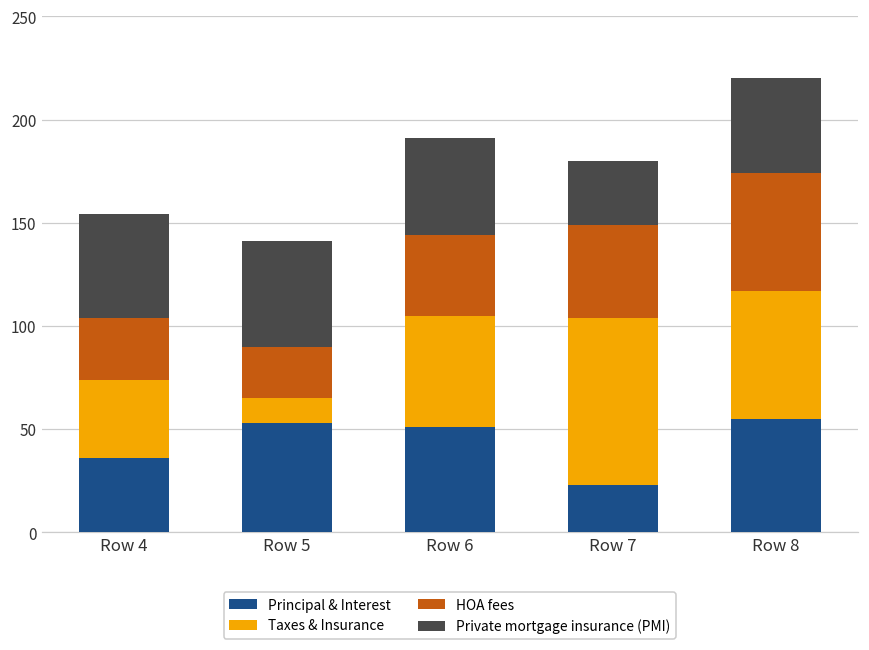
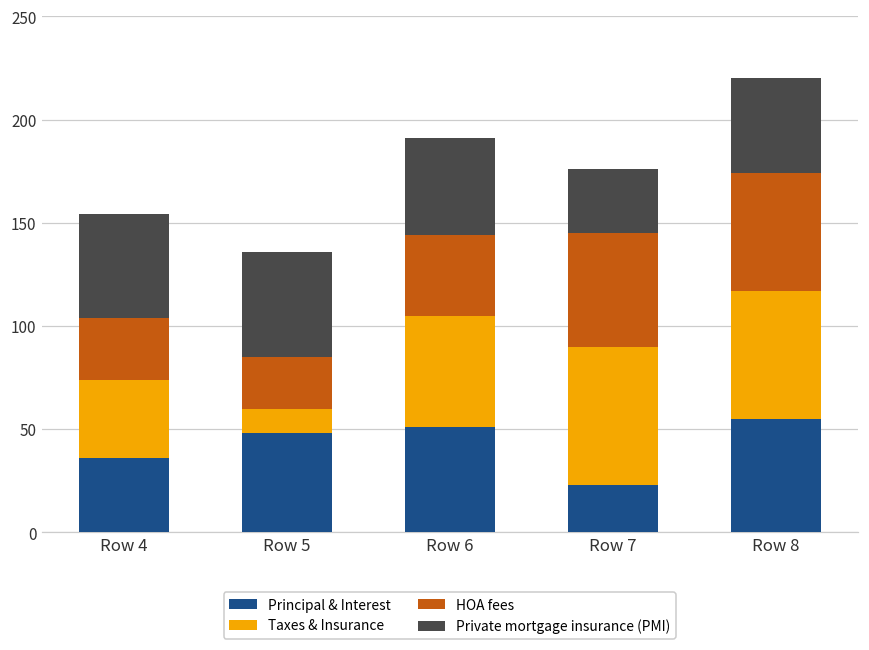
  {
    "Principal & Interest": {
      "Row 4": 36,
-     "Row 5": 53,
+     "Row 5": 48,
      "Row 6": 51,
      "Row 7": 23,
      "Row 8": 55
    },
    "Taxes & Insurance": {
      "Row 4": 38,
      "Row 5": 12,
      "Row 6": 54,
-     "Row 7": 81,
+     "Row 7": 67,
      "Row 8": 62
    },
    "HOA fees": {
      "Row 4": 30,
      "Row 5": 25,
      "Row 6": 39,
-     "Row 7": 45,
+     "Row 7": 55,
      "Row 8": 57
    },
    "Private mortgage insurance (PMI)": {
      "Row 4": 50,
      "Row 5": 51,
      "Row 6": 47,
      "Row 7": 31,
      "Row 8": 46
    }
  }
